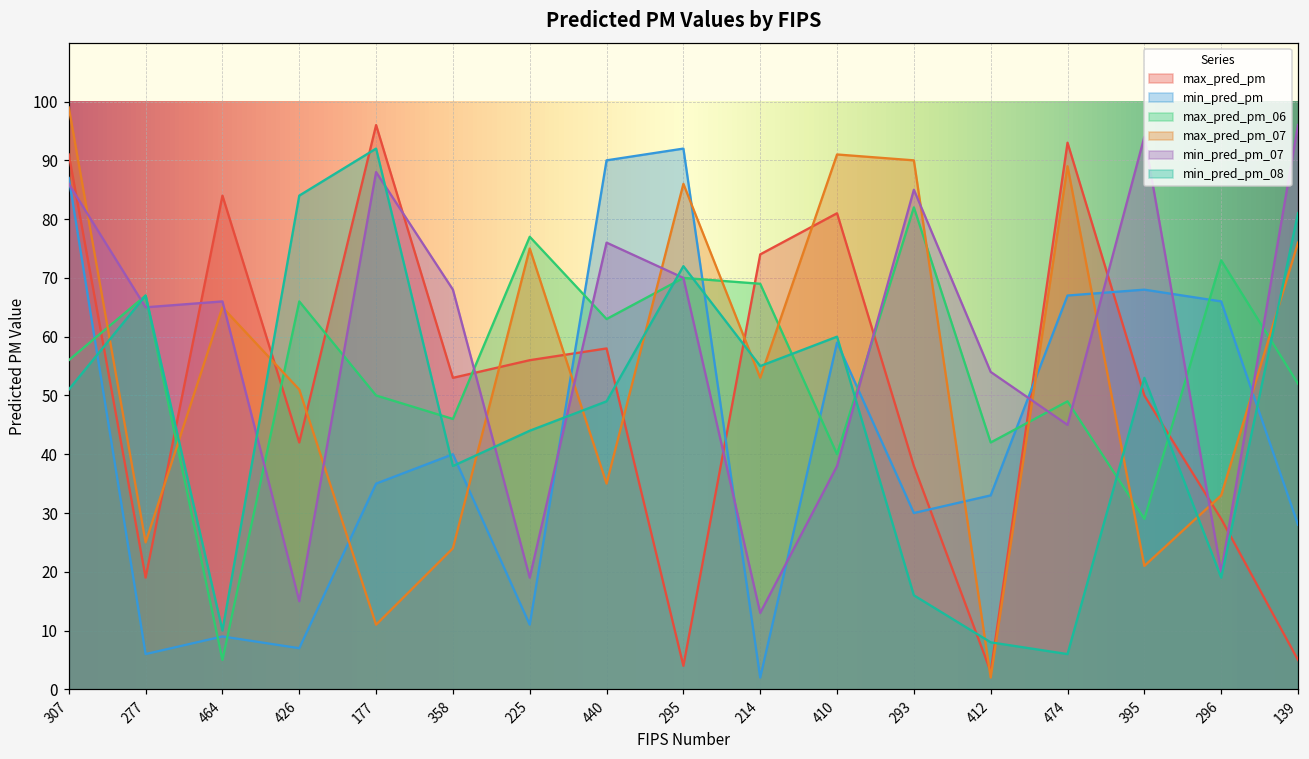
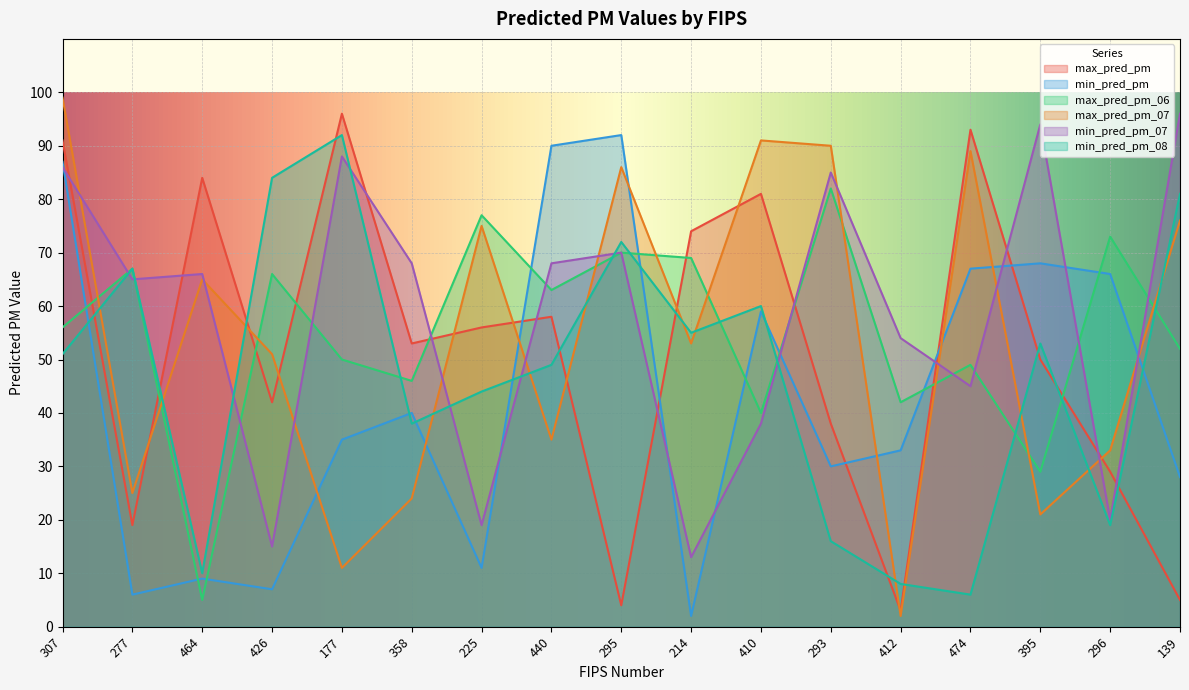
  {
    "min_pred_pm_07": {
      "307": 86,
      "277": 65,
      "464": 66,
      "426": 15,
      "177": 88,
      "358": 68,
      "225": 19,
-     "440": 76,
+     "440": 68,
      "214": 13,
      "410": 38,
      "293": 85,
      "412": 54,
      "474": 45,
      "296": 20,
      "139": 96
    }
  }
